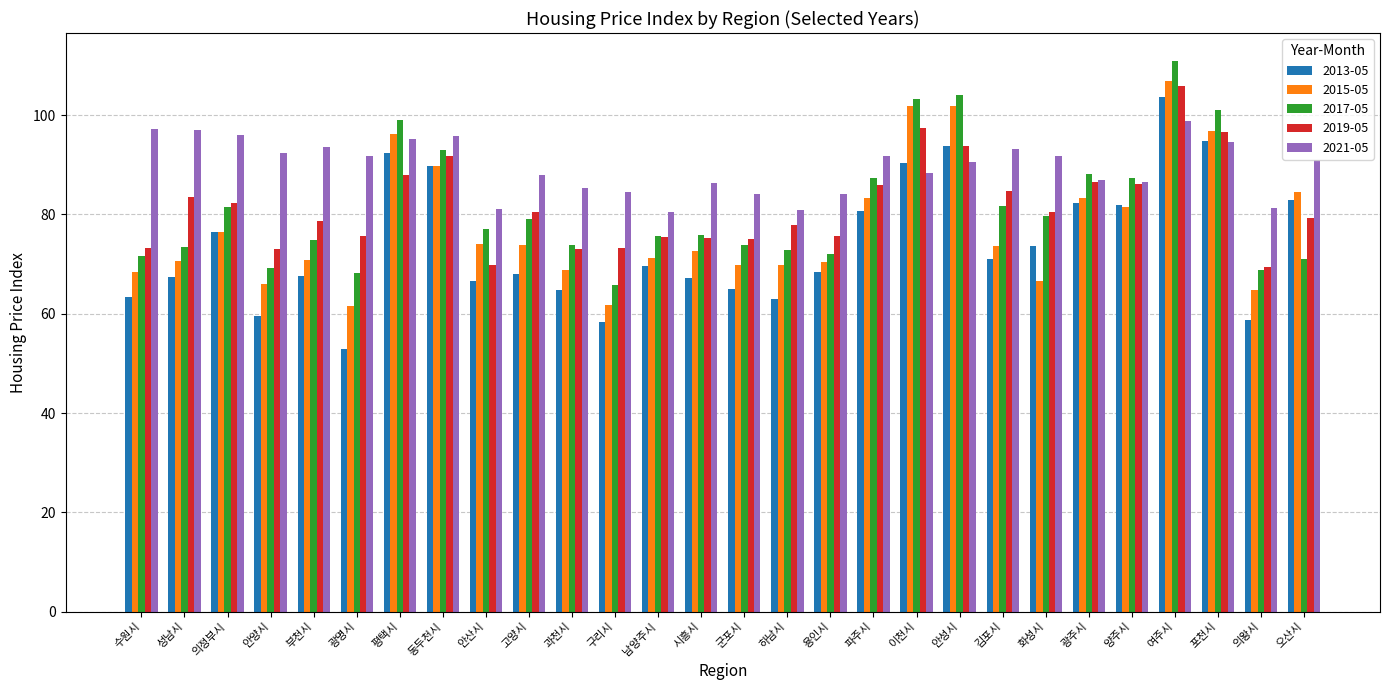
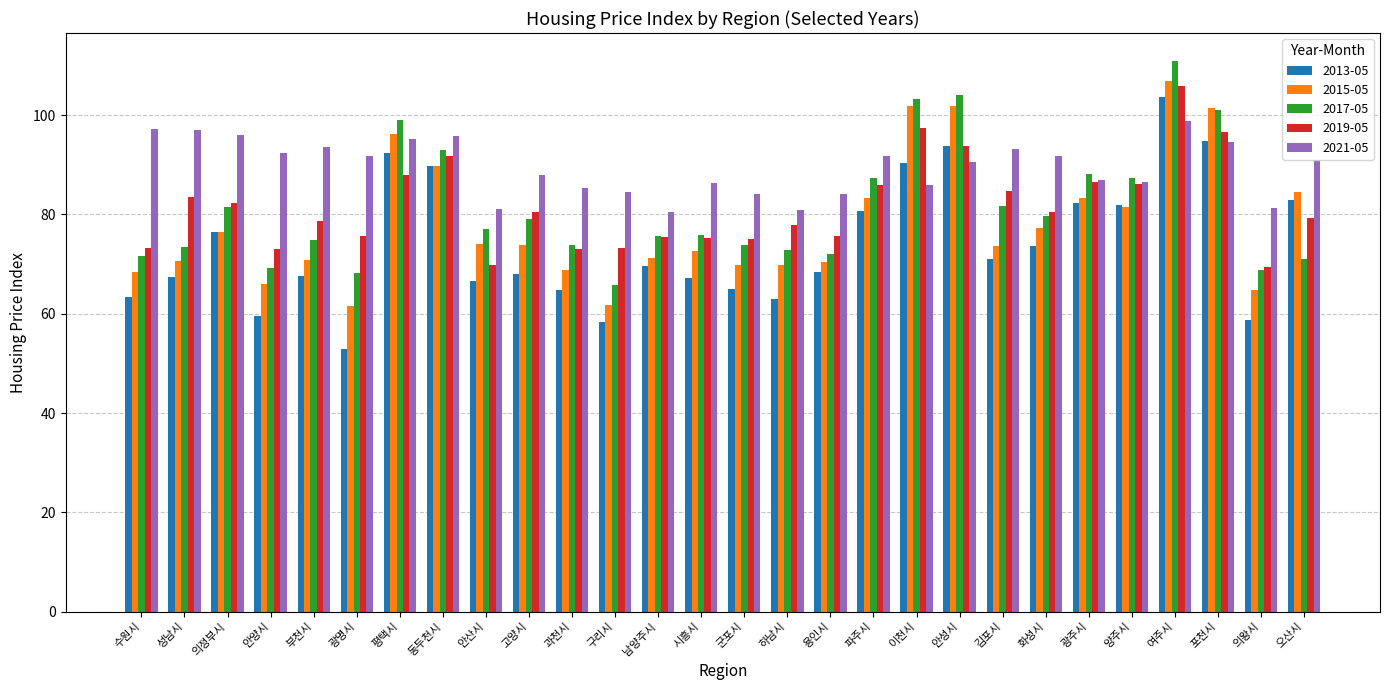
  {
    "2013-05": {
      "수원시": 63,
      "성남시": 68,
      "의정부시": 76,
      "안양시": 60,
      "부천시": 68,
      "광명시": 53,
      "평택시": 92,
      "동두천시": 90,
      "안산시": 67,
      "고양시": 68,
      "과천시": 65,
      "구리시": 58,
      "남양주시": 70,
      "시흥시": 67,
      "군포시": 65,
      "하남시": 63,
      "용인시": 69,
      "파주시": 81,
      "이천시": 90,
      "안성시": 94,
      "김포시": 71,
      "화성시": 74,
      "광주시": 82,
      "양주시": 82,
      "여주시": 104,
      "포천시": 95,
      "의왕시": 59,
      "오산시": 83
    },
    "2015-05": {
      "수원시": 69,
      "성남시": 71,
      "의정부시": 77,
      "안양시": 66,
      "부천시": 71,
      "광명시": 62,
      "평택시": 96,
      "동두천시": 90,
      "안산시": 74,
      "고양시": 74,
      "과천시": 69,
      "구리시": 62,
      "남양주시": 71,
      "시흥시": 73,
      "군포시": 70,
      "하남시": 70,
      "용인시": 70,
      "파주시": 83,
      "이천시": 102,
      "안성시": 102,
      "김포시": 74,
-     "화성시": 67,
+     "화성시": 77,
      "광주시": 83,
      "양주시": 82,
      "여주시": 107,
-     "포천시": 97,
+     "포천시": 101,
      "의왕시": 65,
      "오산시": 85
    },
    "2017-05": {
      "수원시": 72,
      "성남시": 73,
      "의정부시": 82,
      "안양시": 69,
      "부천시": 75,
      "광명시": 68,
      "평택시": 99,
      "동두천시": 93,
      "안산시": 77,
      "고양시": 79,
      "과천시": 74,
      "구리시": 66,
      "남양주시": 76,
      "시흥시": 76,
      "군포시": 74,
      "하남시": 73,
      "용인시": 72,
      "파주시": 87,
      "이천시": 103,
      "안성시": 104,
      "김포시": 82,
      "화성시": 80,
      "광주시": 88,
      "양주시": 87,
      "여주시": 111,
      "포천시": 101,
      "의왕시": 69,
      "오산시": 71
    },
    "2019-05": {
      "수원시": 73,
      "성남시": 84,
      "의정부시": 82,
      "안양시": 73,
      "부천시": 79,
      "광명시": 76,
      "평택시": 88,
      "동두천시": 92,
      "안산시": 70,
      "고양시": 80,
      "과천시": 73,
      "구리시": 73,
      "남양주시": 76,
      "시흥시": 75,
      "군포시": 75,
      "하남시": 78,
      "용인시": 76,
      "파주시": 86,
      "이천시": 98,
      "안성시": 94,
      "김포시": 85,
      "화성시": 80,
      "광주시": 87,
      "양주시": 86,
      "여주시": 106,
      "포천시": 97,
      "의왕시": 69,
      "오산시": 79
    },
    "2021-05": {
      "수원시": 97,
      "성남시": 97,
      "의정부시": 96,
      "안양시": 92,
      "부천시": 94,
      "광명시": 92,
      "평택시": 95,
      "동두천시": 96,
      "안산시": 81,
      "고양시": 88,
      "과천시": 85,
      "구리시": 85,
      "남양주시": 80,
      "시흥시": 86,
      "군포시": 84,
      "하남시": 81,
      "용인시": 84,
      "파주시": 92,
-     "이천시": 88,
+     "이천시": 86,
      "안성시": 91,
      "김포시": 93,
      "화성시": 92,
      "광주시": 87,
      "양주시": 87,
      "여주시": 99,
      "포천시": 95,
      "의왕시": 81,
      "오산시": 91
    }
  }
